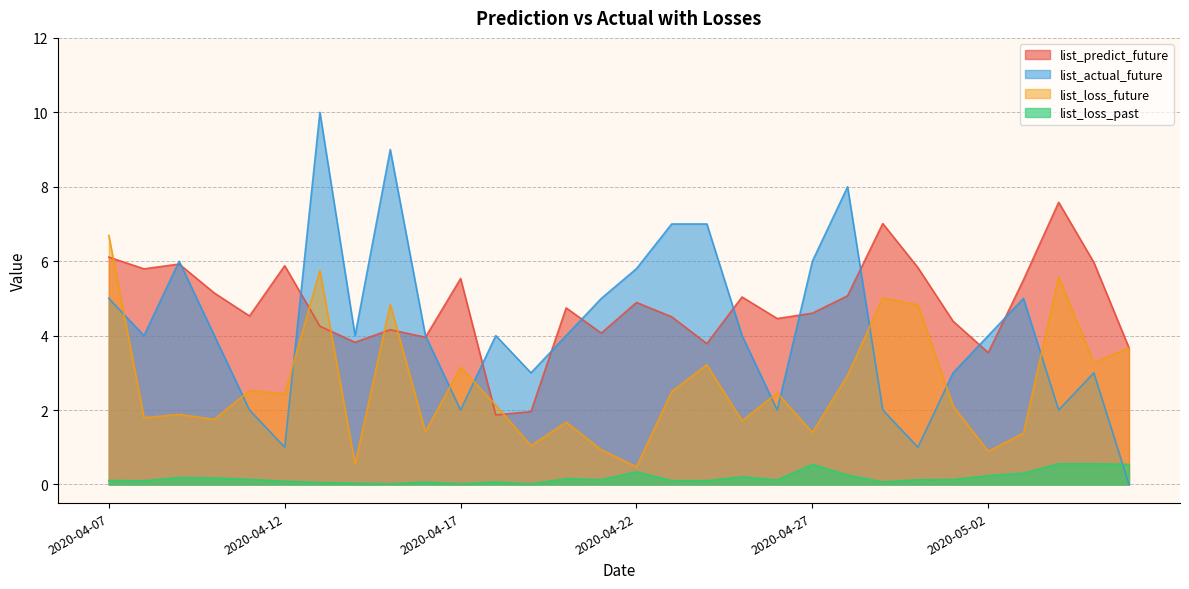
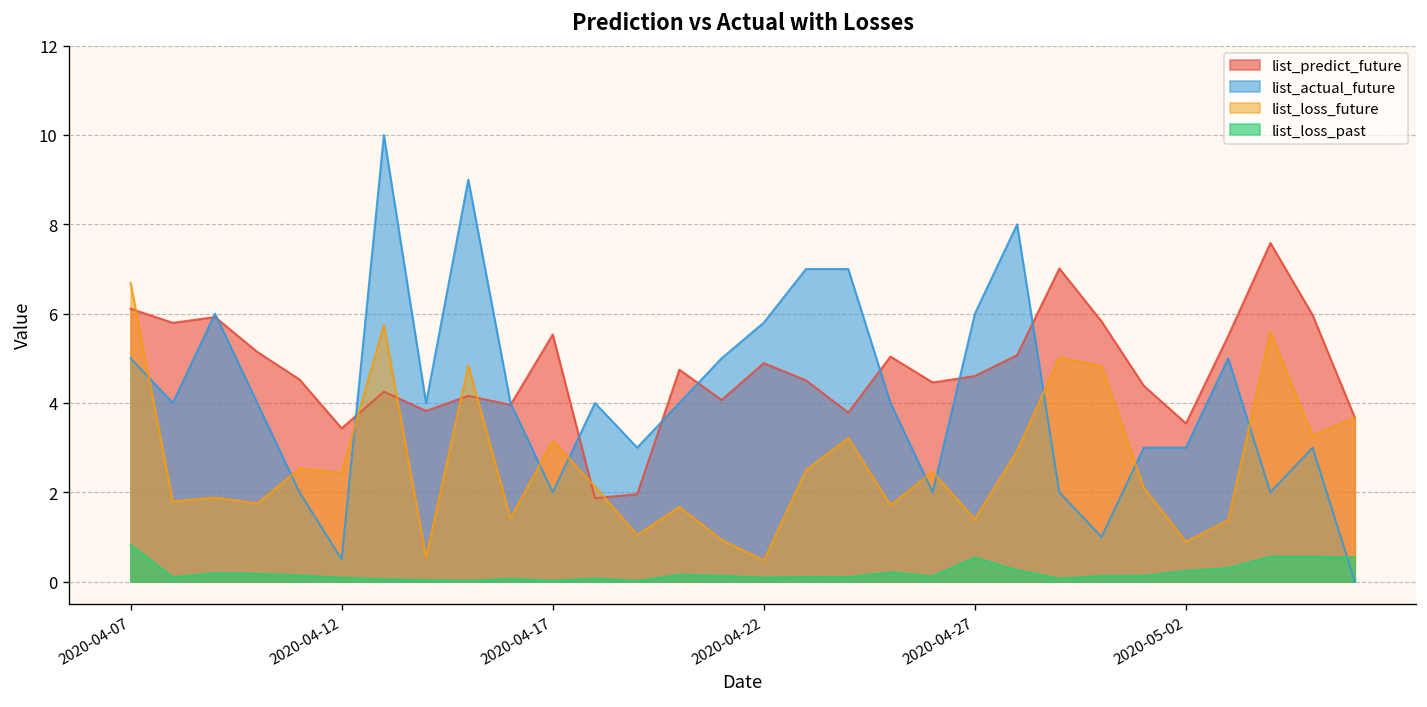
  {
    "list_predict_future": {
      "2020-04-07": 6.1,
-     "2020-04-12": 5.9,
+     "2020-04-12": 3.4,
      "2020-04-17": 5.5,
      "2020-04-22": 4.9,
      "2020-04-27": 4.6,
      "2020-05-02": 3.5
    },
    "list_actual_future": {
      "2020-04-07": 5.0,
-     "2020-04-12": 1.0,
+     "2020-04-12": 0.5,
      "2020-04-17": 2.0,
      "2020-04-22": 5.8,
      "2020-04-27": 6.0,
-     "2020-05-02": 4
+     "2020-05-02": 3
    },
    "list_loss_future": {
      "2020-04-07": 6.7,
      "2020-04-12": 2.4,
      "2020-04-17": 3.1,
      "2020-04-22": 0.5,
      "2020-04-27": 1.4,
      "2020-05-02": 0.9
    },
    "list_loss_past": {
-     "2020-04-07": 0.1,
+     "2020-04-07": 0.8,
      "2020-04-12": 0.1,
      "2020-04-17": 0.0,
-     "2020-04-22": 0.3,
+     "2020-04-22": 0.1,
      "2020-04-27": 0.5,
      "2020-05-02": 0.2
    }
  }
